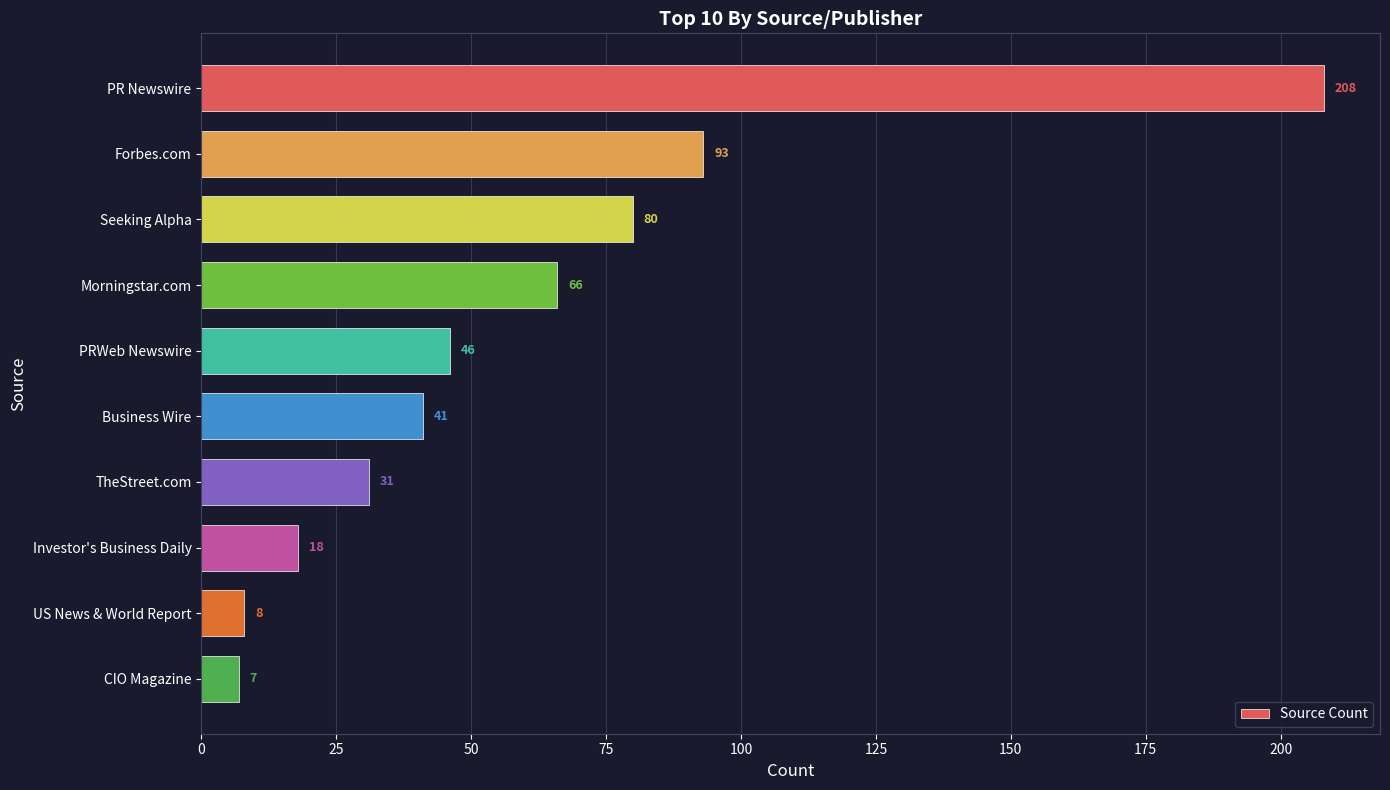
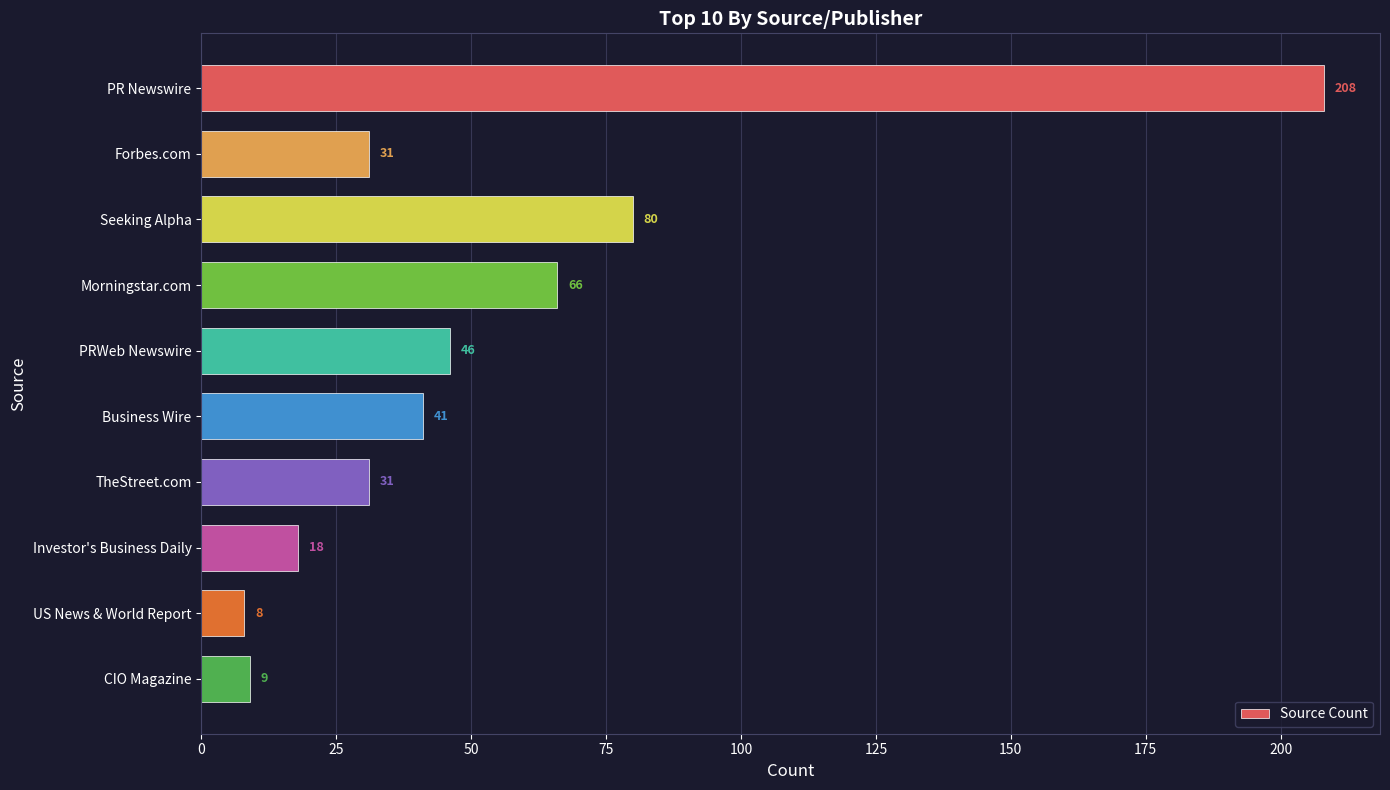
  {
    "PR Newswire": 208,
-   "Forbes.com": 93,
+   "Forbes.com": 31,
    "Seeking Alpha": 80,
    "Morningstar.com": 66,
    "PRWeb Newswire": 46,
    "Business Wire": 41,
    "TheStreet.com": 31,
    "Investor's Business Daily": 18,
    "US News & World Report": 8,
-   "CIO Magazine": 7
+   "CIO Magazine": 9
  }
